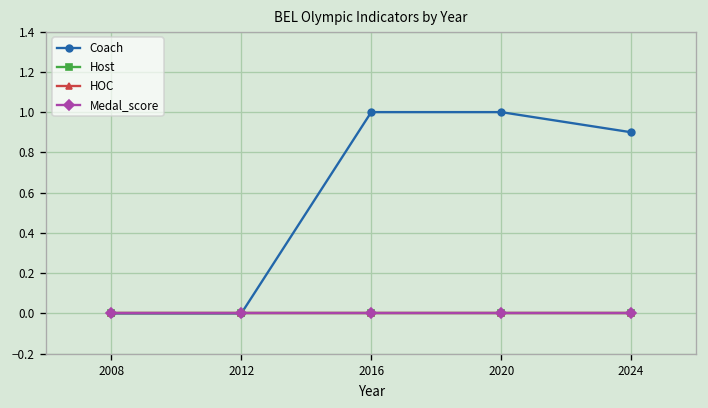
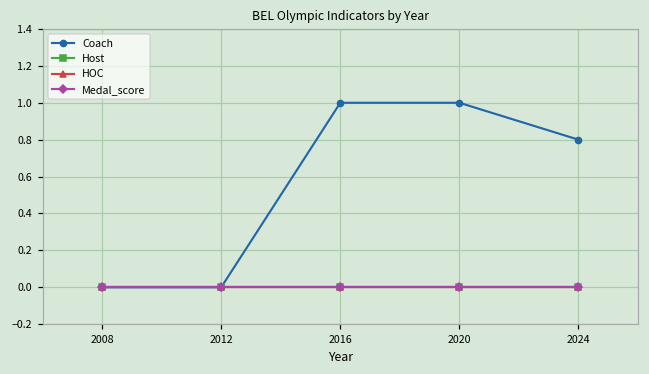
  {
    "Coach": {
      "2016": 1.0,
      "2020": 1.0,
-     "2024": 0.9
+     "2024": 0.8
    },
    "Medal_score": {
      "2016": 0.0,
      "2020": 0.0,
      "2024": 0.0
    }
  }
